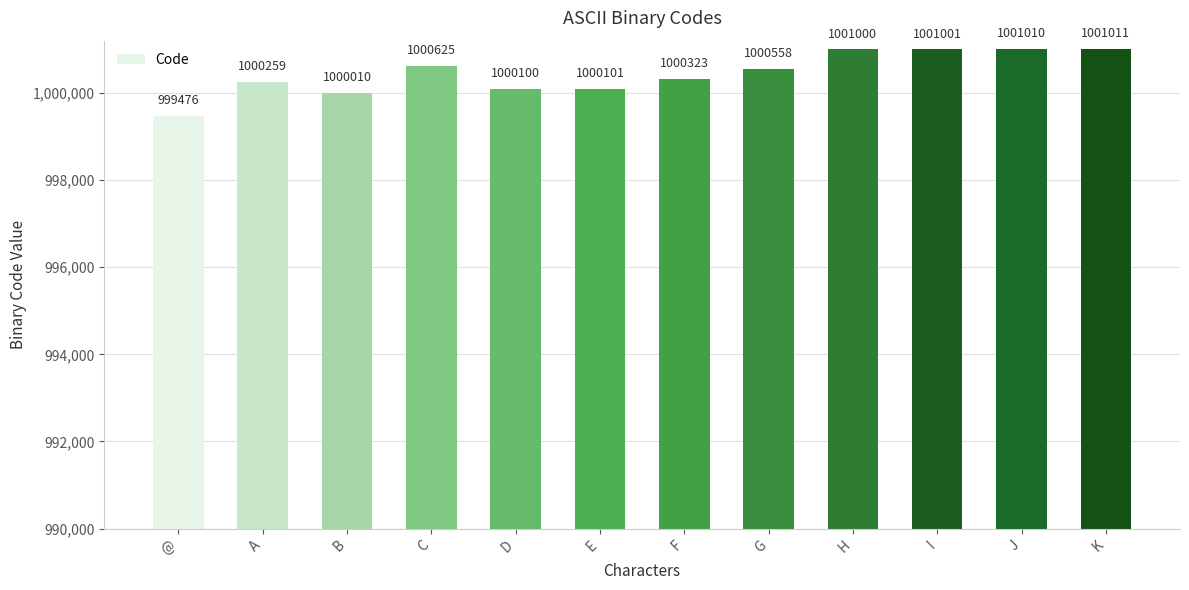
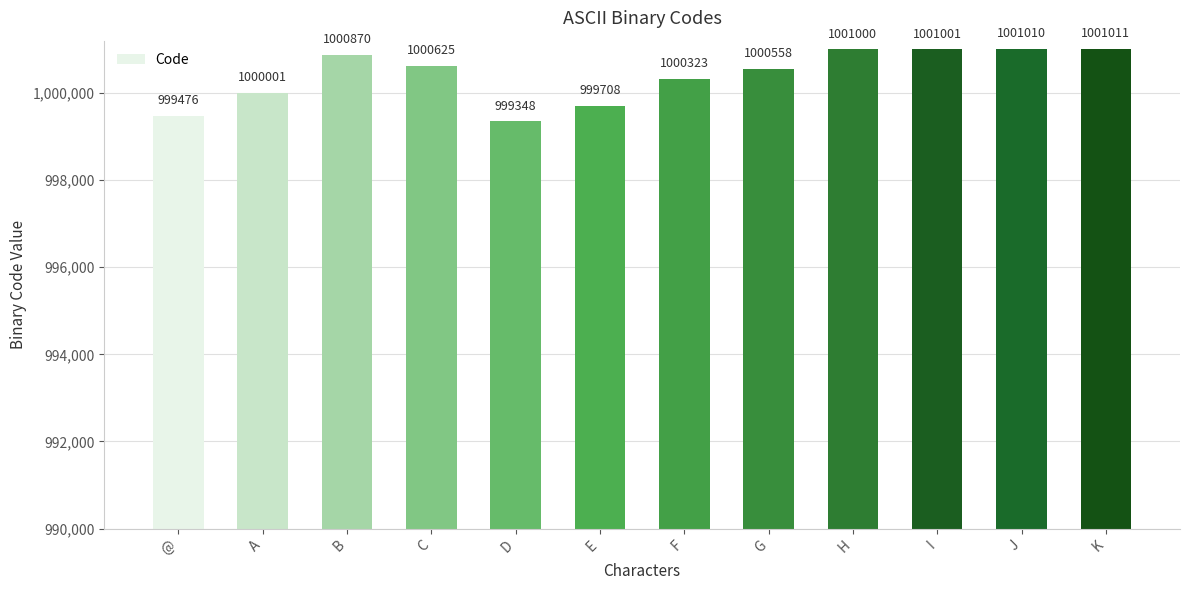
  {
    "@": 999476,
-   "A": 1000259,
-   "B": 1000010,
+   "A": 1000001,
+   "B": 1000870,
    "C": 1000625,
-   "D": 1000100,
-   "E": 1000101,
+   "D": 999348,
+   "E": 999708,
    "F": 1000323,
    "G": 1000558,
    "H": 1001000,
    "I": 1001001,
    "J": 1001010,
    "K": 1001011
  }
